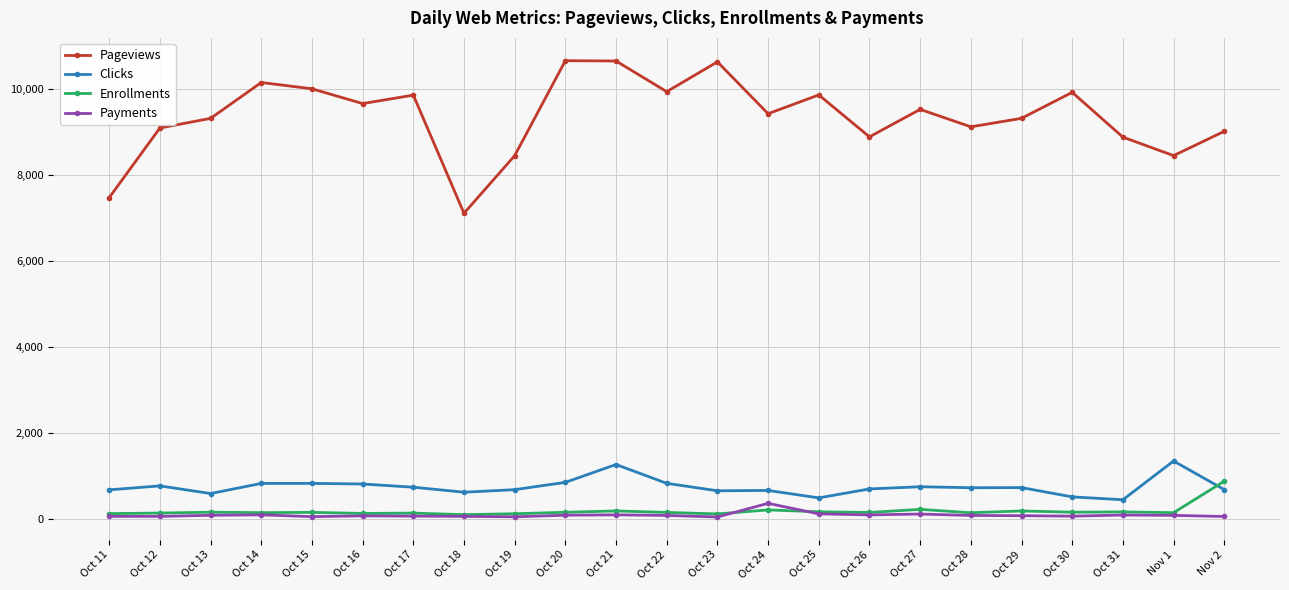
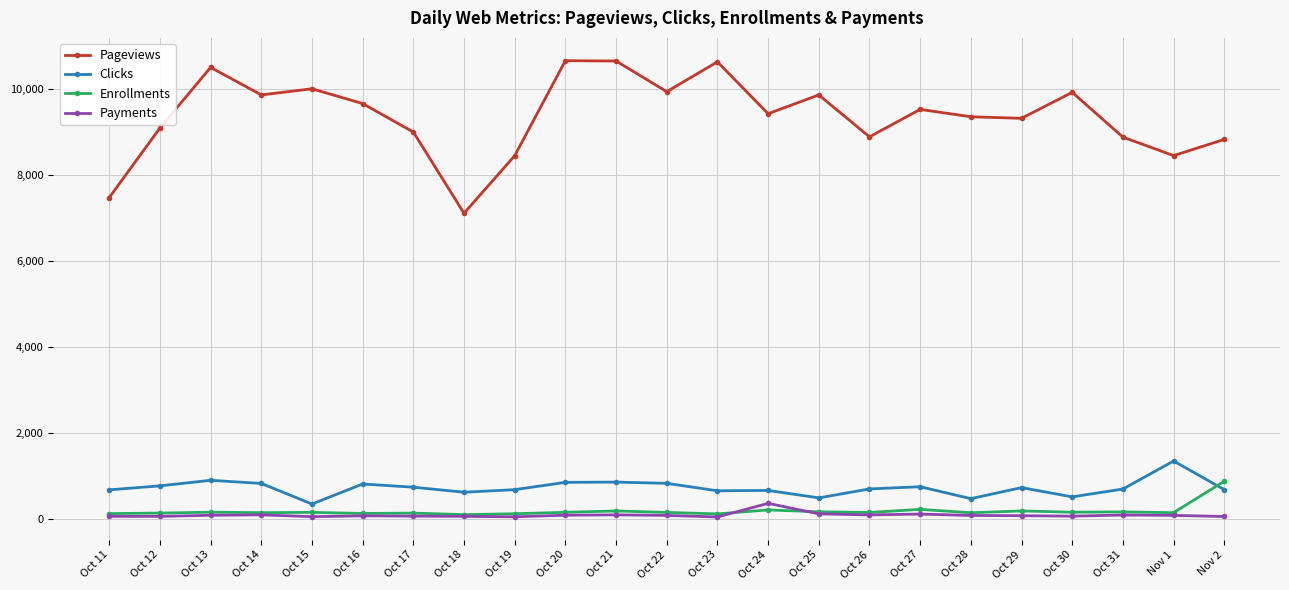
  {
    "Pageviews": {
      "Oct 11": "7,500",
      "Oct 12": "9,100",
-     "Oct 13": "9,300",
-     "Oct 14": "10,200",
+     "Oct 13": "10,500",
+     "Oct 14": "9,900",
      "Oct 15": "10,000",
      "Oct 16": "9,700",
-     "Oct 17": "9,900",
+     "Oct 17": "9,000",
      "Oct 18": "7,100",
      "Oct 19": "8,500",
      "Oct 20": "10,700",
      "Oct 21": "10,700",
      "Oct 22": "9,900",
      "Oct 23": "10,600",
      "Oct 24": "9,400",
      "Oct 25": "9,900",
      "Oct 26": "8,900",
      "Oct 27": "9,500",
-     "Oct 28": "9,100",
+     "Oct 28": "9,400",
      "Oct 29": "9,300",
      "Oct 30": "9,900",
      "Oct 31": "8,900",
      "Nov 1": "8,500",
-     "Nov 2": "9,000"
+     "Nov 2": "8,800"
    },
    "Clicks": {
      "Oct 11": "700",
      "Oct 12": "800",
-     "Oct 13": "600",
+     "Oct 13": "900",
      "Oct 14": "800",
-     "Oct 15": "800",
+     "Oct 15": "400",
      "Oct 16": "800",
      "Oct 17": "700",
      "Oct 18": "600",
      "Oct 19": "700",
      "Oct 20": "900",
-     "Oct 21": "1,300",
+     "Oct 21": "900",
      "Oct 22": "800",
      "Oct 23": "700",
      "Oct 24": "700",
      "Oct 25": "500",
      "Oct 26": "700",
      "Oct 27": "800",
-     "Oct 28": "700",
+     "Oct 28": "500",
      "Oct 29": "700",
      "Oct 30": "500",
-     "Oct 31": "500",
+     "Oct 31": "700",
      "Nov 1": "1,400",
      "Nov 2": "700"
    },
    "Enrollments": {
      "Oct 11": "100",
      "Oct 12": "100",
      "Oct 13": "200",
      "Oct 15": "200",
      "Oct 17": "100",
      "Oct 19": "100",
      "Oct 20": "200",
      "Oct 21": "200",
      "Oct 22": "200",
      "Oct 23": "100",
      "Oct 24": "200",
      "Oct 27": "200",
      "Oct 28": "200",
      "Oct 29": "200",
      "Oct 30": "200",
      "Oct 31": "200",
      "Nov 1": "200",
      "Nov 2": "900"
    },
    "Payments": {
      "Oct 11": "100",
      "Oct 12": "100",
      "Oct 13": "100",
      "Oct 15": "100",
      "Oct 17": "100",
      "Oct 19": "100",
      "Oct 20": "100",
      "Oct 21": "100",
      "Oct 22": "100",
      "Oct 23": "100",
      "Oct 24": "400",
      "Oct 27": "100",
      "Oct 28": "100",
      "Oct 29": "100",
      "Oct 30": "100",
      "Oct 31": "100",
      "Nov 1": "100",
      "Nov 2": "100"
    }
  }
